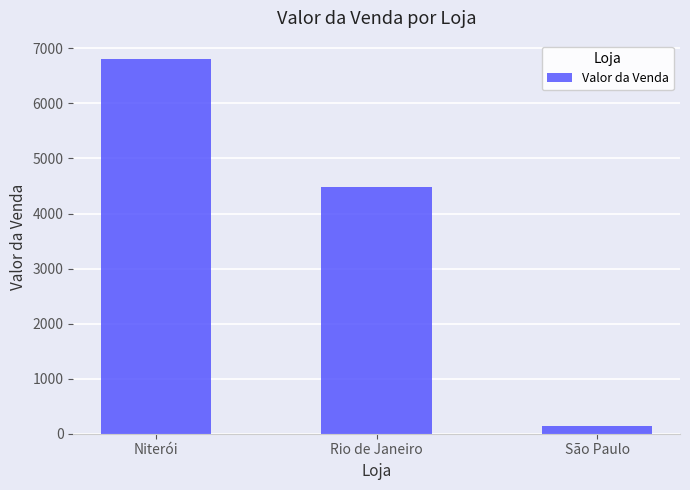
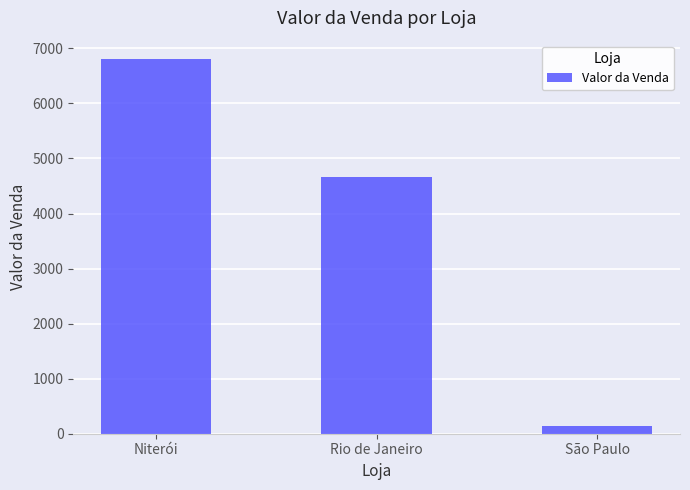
  {
    "Niterói": 6800,
-   "Rio de Janeiro": 4500,
+   "Rio de Janeiro": 4700,
    "São Paulo": 100
  }
